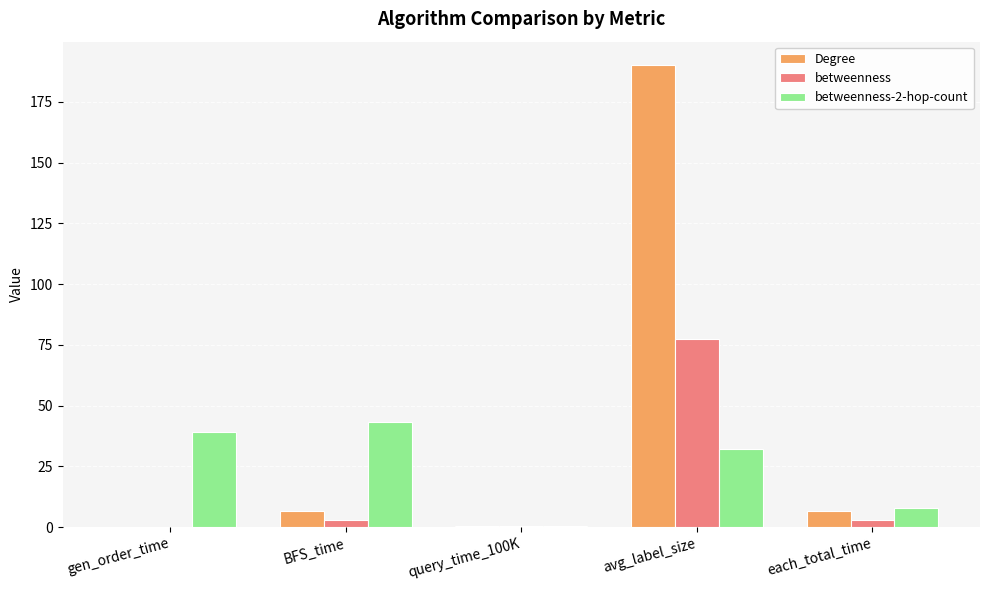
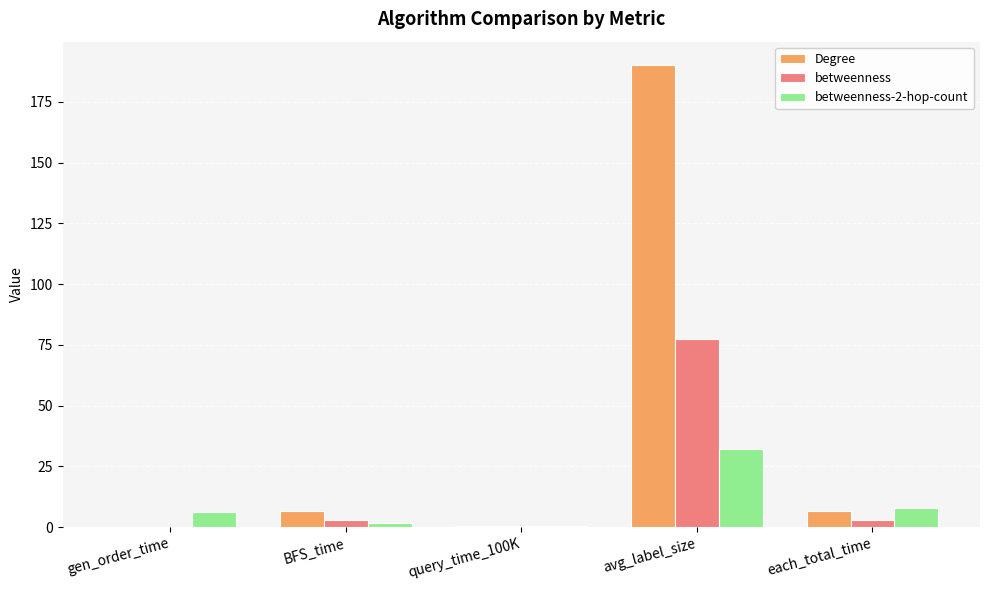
  {
    "betweenness-2-hop-count": {
-     "gen_order_time": 39,
-     "BFS_time": 43,
+     "gen_order_time": 6,
+     "BFS_time": 2,
      "avg_label_size": 32,
      "each_total_time": 8
    }
  }
